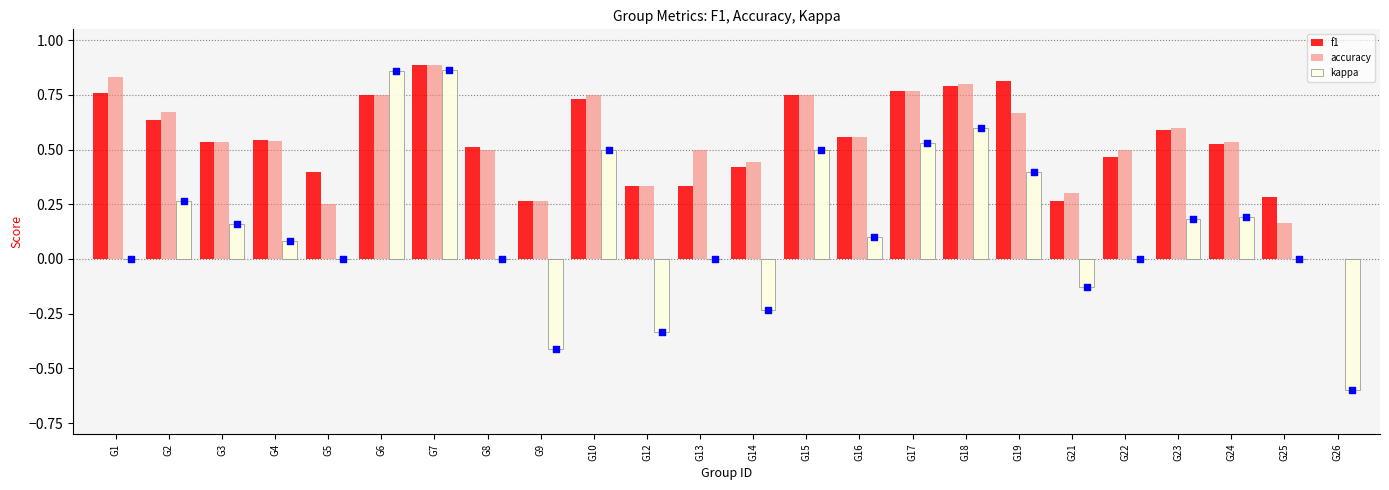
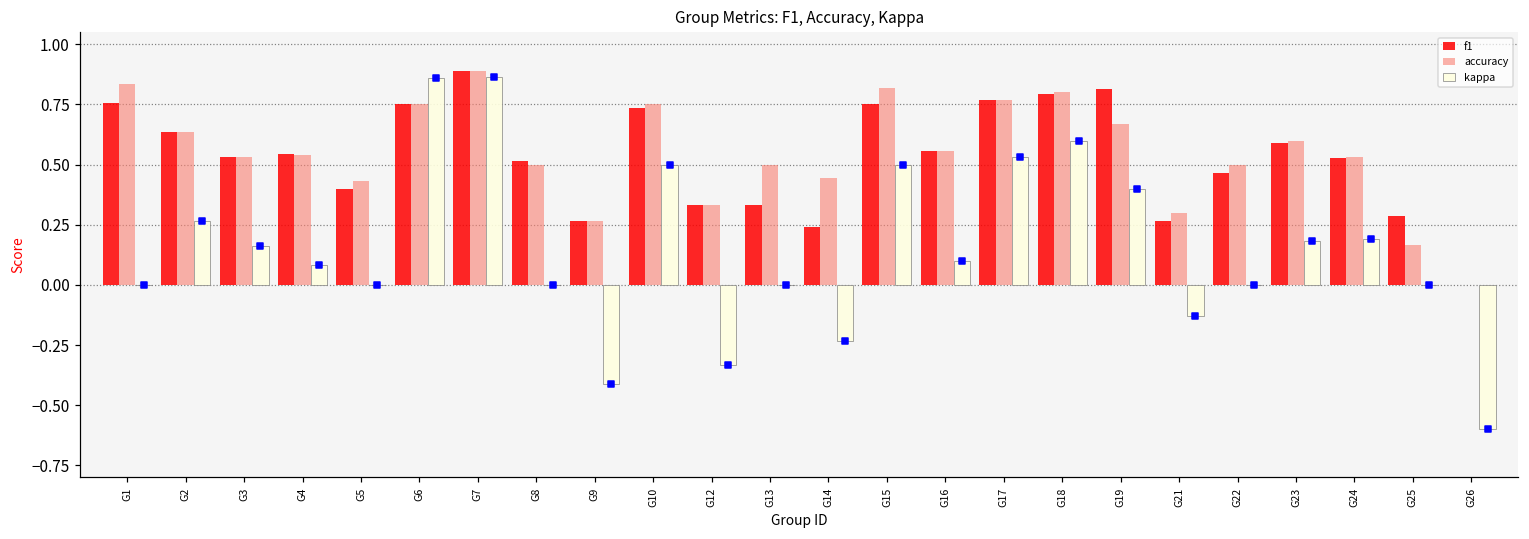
  {
    "f1": {
      "G1": 0.76,
      "G2": 0.64,
      "G3": 0.53,
      "G4": 0.54,
      "G5": 0.40,
      "G6": 0.75,
      "G7": 0.89,
      "G8": 0.51,
      "G9": 0.27,
      "G10": 0.73,
      "G12": 0.33,
      "G13": 0.33,
-     "G14": 0.42,
+     "G14": 0.24,
      "G15": 0.75,
      "G16": 0.56,
      "G17": 0.77,
      "G18": 0.79,
      "G19": 0.81,
      "G21": 0.26,
      "G22": 0.47,
      "G23": 0.59,
      "G24": 0.53,
      "G25": 0.29,
      "G26": 0.00
    },
    "accuracy": {
      "G1": 0.83,
-     "G2": 0.67,
+     "G2": 0.64,
      "G3": 0.53,
      "G4": 0.54,
-     "G5": 0.25,
+     "G5": 0.43,
      "G6": 0.75,
      "G7": 0.89,
      "G8": 0.50,
      "G9": 0.27,
      "G10": 0.75,
      "G12": 0.33,
      "G13": 0.50,
      "G14": 0.44,
-     "G15": 0.75,
+     "G15": 0.82,
      "G16": 0.56,
      "G17": 0.77,
      "G18": 0.80,
      "G19": 0.67,
      "G21": 0.30,
      "G22": 0.50,
      "G23": 0.60,
      "G24": 0.53,
      "G25": 0.17,
      "G26": 0.00
    },
    "kappa": {
      "G1": 0.00,
      "G2": 0.27,
      "G3": 0.16,
      "G4": 0.08,
      "G5": 0.00,
      "G6": 0.86,
      "G7": 0.87,
      "G8": 0.00,
      "G9": -0.41,
      "G10": 0.50,
      "G12": -0.33,
      "G13": 0.00,
      "G14": -0.23,
      "G15": 0.50,
      "G16": 0.10,
      "G17": 0.53,
      "G18": 0.60,
      "G19": 0.40,
      "G21": -0.13,
      "G22": 0.00,
      "G23": 0.18,
      "G24": 0.19,
      "G25": 0.00,
      "G26": -0.60
    }
  }
